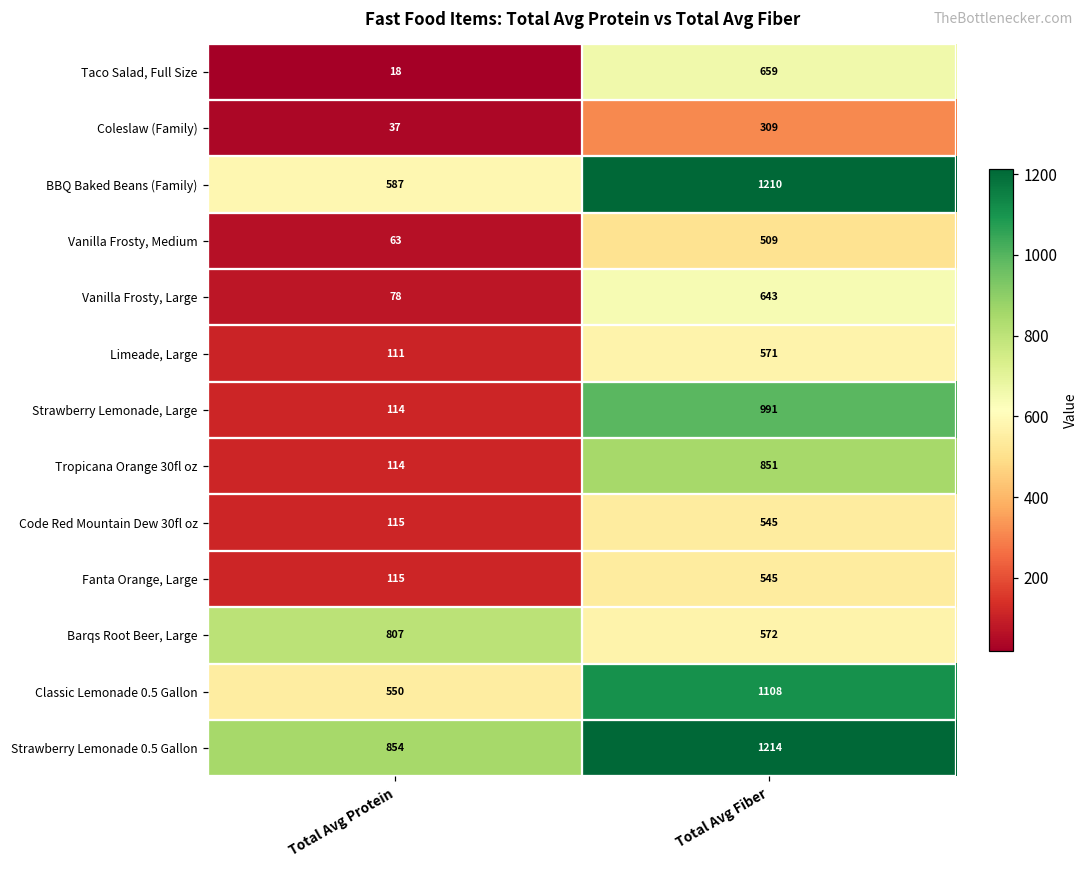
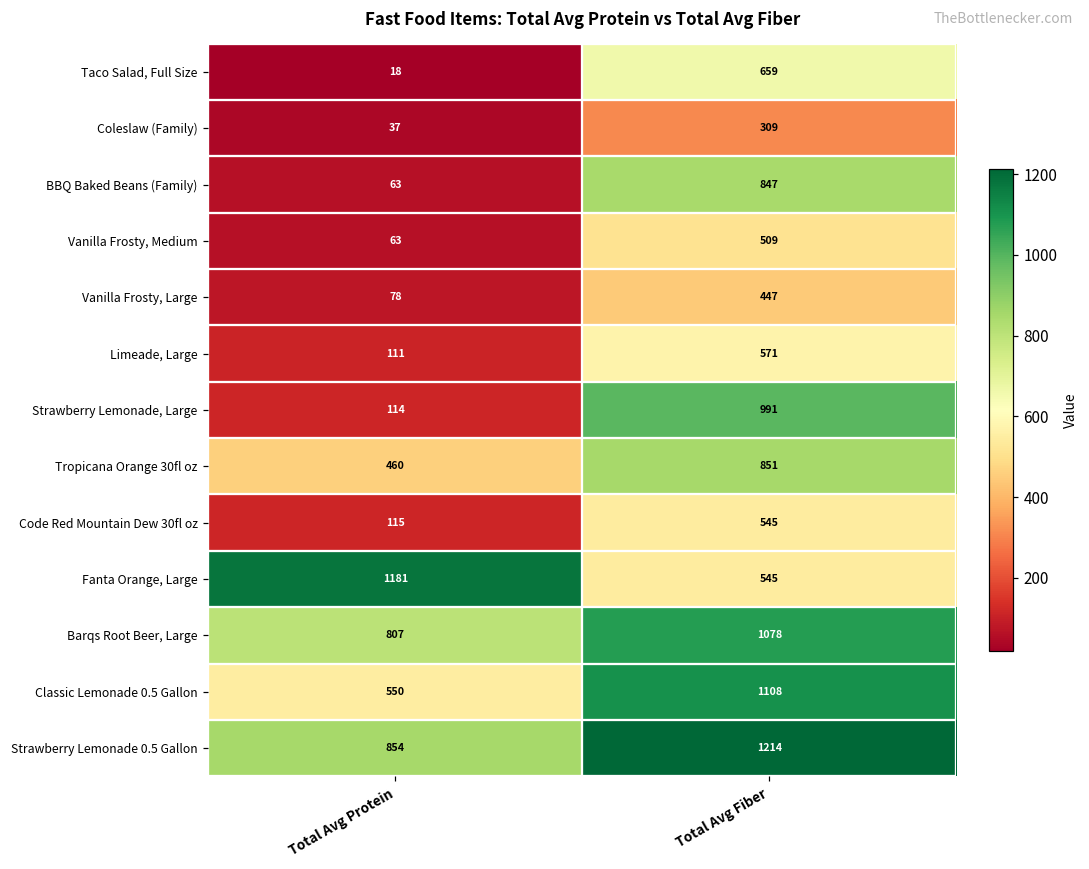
  {
    "Taco Salad, Full Size": {
      "Total Avg Protein": 18,
      "Total Avg Fiber": 659
    },
    "Coleslaw (Family)": {
      "Total Avg Protein": 37,
      "Total Avg Fiber": 309
    },
    "BBQ Baked Beans (Family)": {
-     "Total Avg Protein": 587,
-     "Total Avg Fiber": 1210
+     "Total Avg Protein": 63,
+     "Total Avg Fiber": 847
    },
    "Vanilla Frosty, Medium": {
      "Total Avg Protein": 63,
      "Total Avg Fiber": 509
    },
    "Vanilla Frosty, Large": {
      "Total Avg Protein": 78,
-     "Total Avg Fiber": 643
+     "Total Avg Fiber": 447
    },
    "Limeade, Large": {
      "Total Avg Protein": 111,
      "Total Avg Fiber": 571
    },
    "Strawberry Lemonade, Large": {
      "Total Avg Protein": 114,
      "Total Avg Fiber": 991
    },
    "Tropicana Orange 30fl oz": {
-     "Total Avg Protein": 114,
+     "Total Avg Protein": 460,
      "Total Avg Fiber": 851
    },
    "Code Red Mountain Dew 30fl oz": {
      "Total Avg Protein": 115,
      "Total Avg Fiber": 545
    },
    "Fanta Orange, Large": {
-     "Total Avg Protein": 115,
+     "Total Avg Protein": 1181,
      "Total Avg Fiber": 545
    },
    "Barqs Root Beer, Large": {
      "Total Avg Protein": 807,
-     "Total Avg Fiber": 572
+     "Total Avg Fiber": 1078
    },
    "Classic Lemonade 0.5 Gallon": {
      "Total Avg Protein": 550,
      "Total Avg Fiber": 1108
    },
    "Strawberry Lemonade 0.5 Gallon": {
      "Total Avg Protein": 854,
      "Total Avg Fiber": 1214
    }
  }
